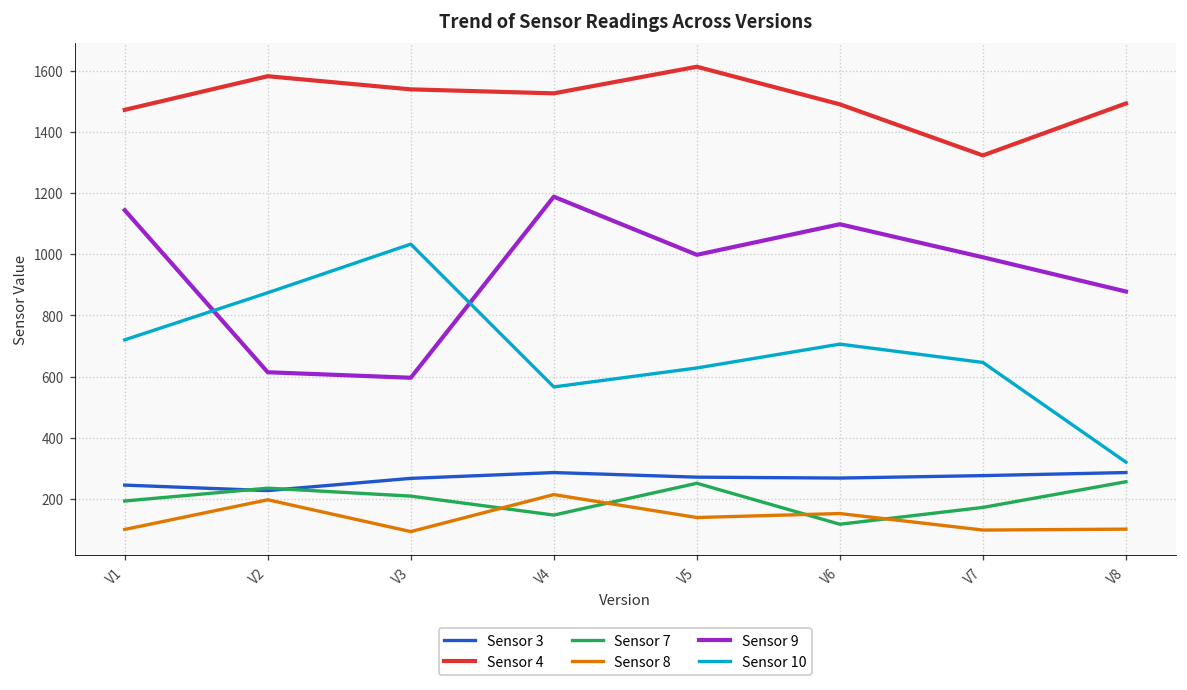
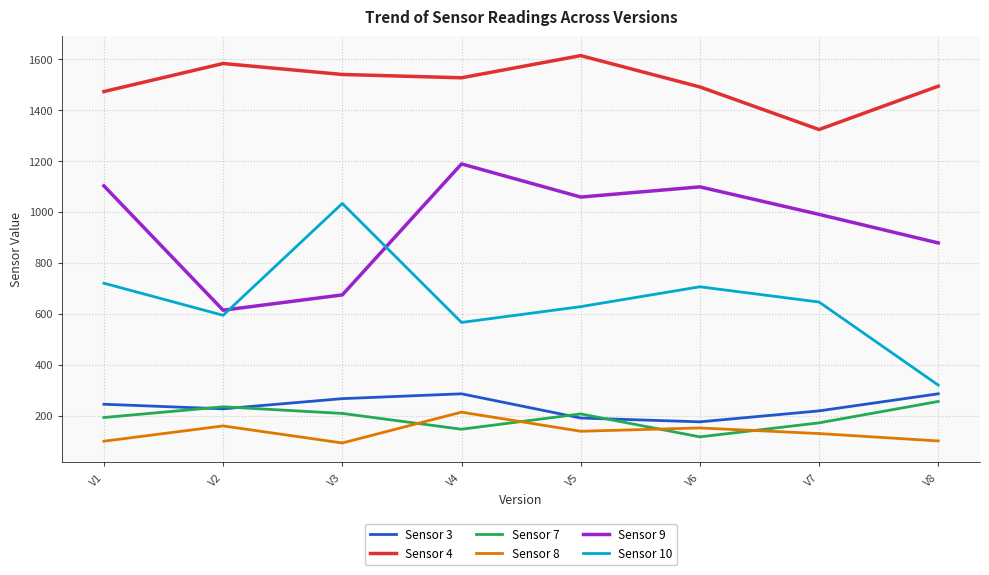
  {
    "Sensor 3": {
      "V1": 250,
      "V3": 270,
      "V4": 290,
-     "V5": 270,
-     "V6": 270,
-     "V7": 280,
+     "V5": 190,
+     "V6": 180,
+     "V7": 220,
      "V8": 290
    },
    "Sensor 4": {
      "V1": 1470,
      "V2": 1580,
      "V3": 1540,
      "V4": 1530,
      "V5": 1610,
      "V6": 1490,
      "V7": 1320,
      "V8": 1490
    },
    "Sensor 7": {
      "V1": 190,
      "V3": 210,
      "V4": 150,
-     "V5": 250,
+     "V5": 210,
      "V6": 120,
      "V7": 170,
      "V8": 260
    },
    "Sensor 8": {
      "V1": 100,
-     "V2": 200,
+     "V2": 160,
      "V3": 90,
      "V4": 210,
      "V5": 140,
      "V6": 150,
-     "V7": 100,
+     "V7": 130,
      "V8": 100
    },
    "Sensor 9": {
-     "V1": 1140,
+     "V1": 1100,
      "V2": 610,
-     "V3": 600,
+     "V3": 670,
      "V4": 1190,
-     "V5": 1000,
+     "V5": 1060,
      "V6": 1100,
      "V7": 990,
      "V8": 880
    },
    "Sensor 10": {
      "V1": 720,
-     "V2": 870,
+     "V2": 590,
      "V3": 1030,
      "V4": 570,
      "V5": 630,
      "V6": 710,
      "V7": 650,
      "V8": 320
    }
  }
